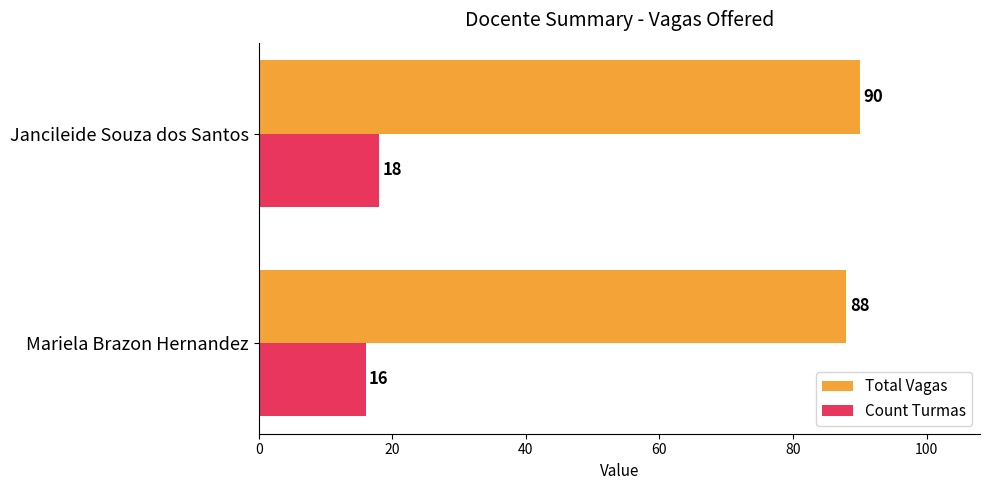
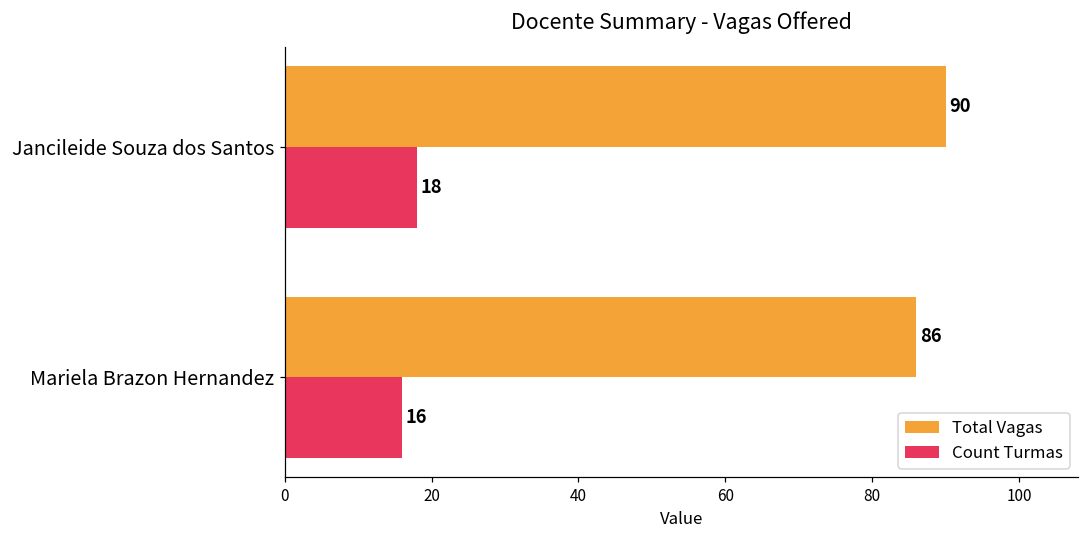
  {
    "Total Vagas": {
      "Jancileide Souza dos Santos": 90,
-     "Mariela Brazon Hernandez": 88
+     "Mariela Brazon Hernandez": 86
    },
    "Count Turmas": {
      "Jancileide Souza dos Santos": 18,
      "Mariela Brazon Hernandez": 16
    }
  }
